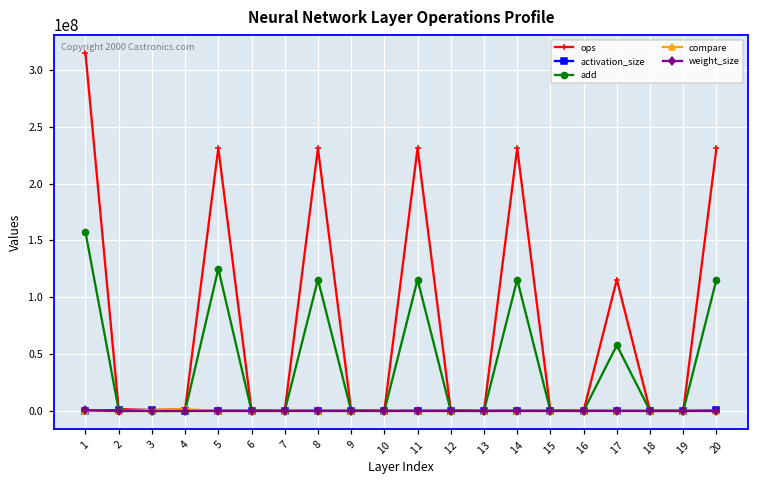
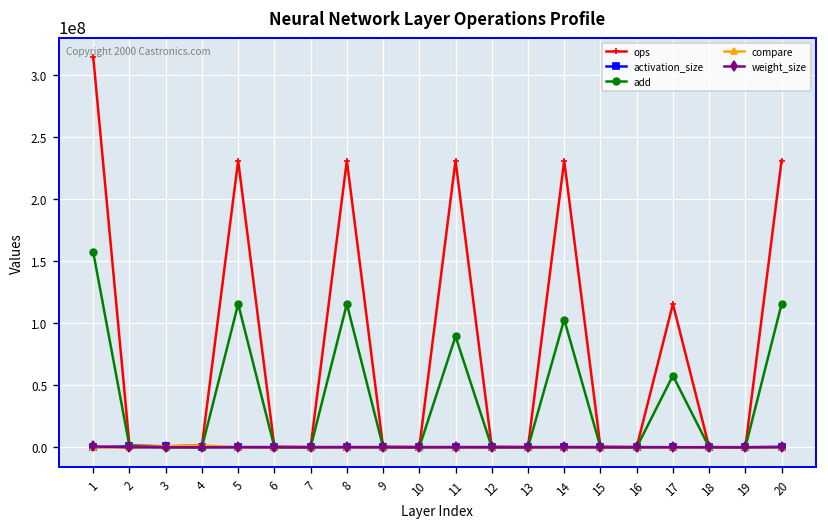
  {
    "ops": {
      "5": 231000000,
      "8": 231000000,
      "11": 231000000,
      "14": 231000000,
      "17": 116000000,
      "20": 231000000
    },
    "add": {
      "1": 157000000,
-     "5": 125000000,
+     "5": 116000000,
      "8": 116000000,
-     "11": 116000000,
-     "14": 116000000,
+     "11": 89000000,
+     "14": 103000000,
      "17": 58000000,
      "20": 116000000
    }
  }
